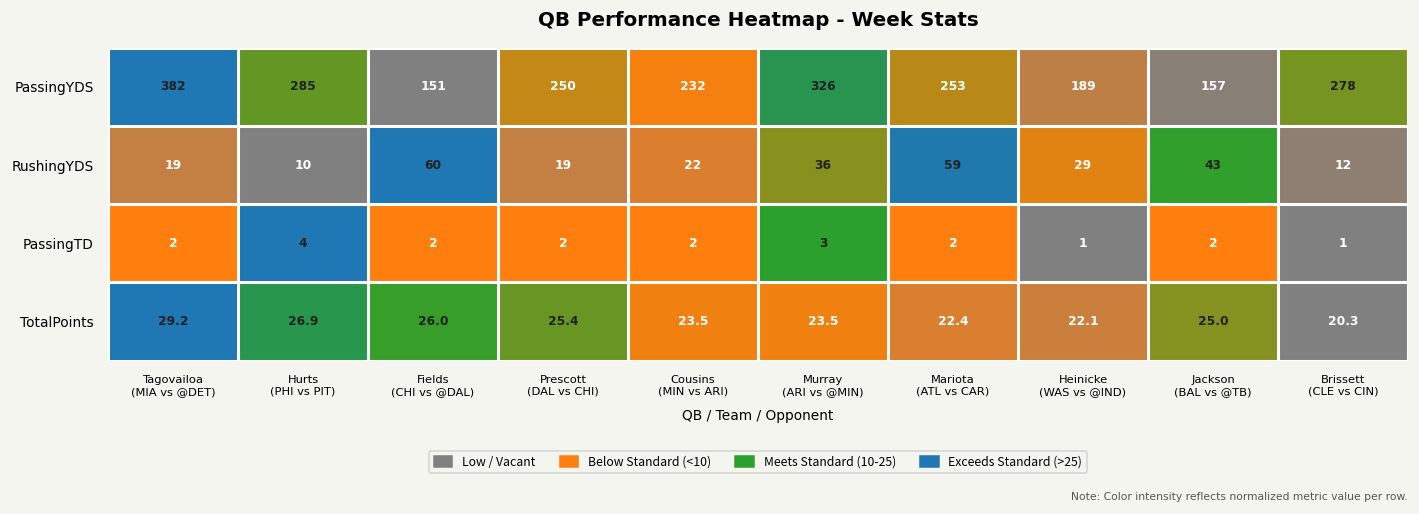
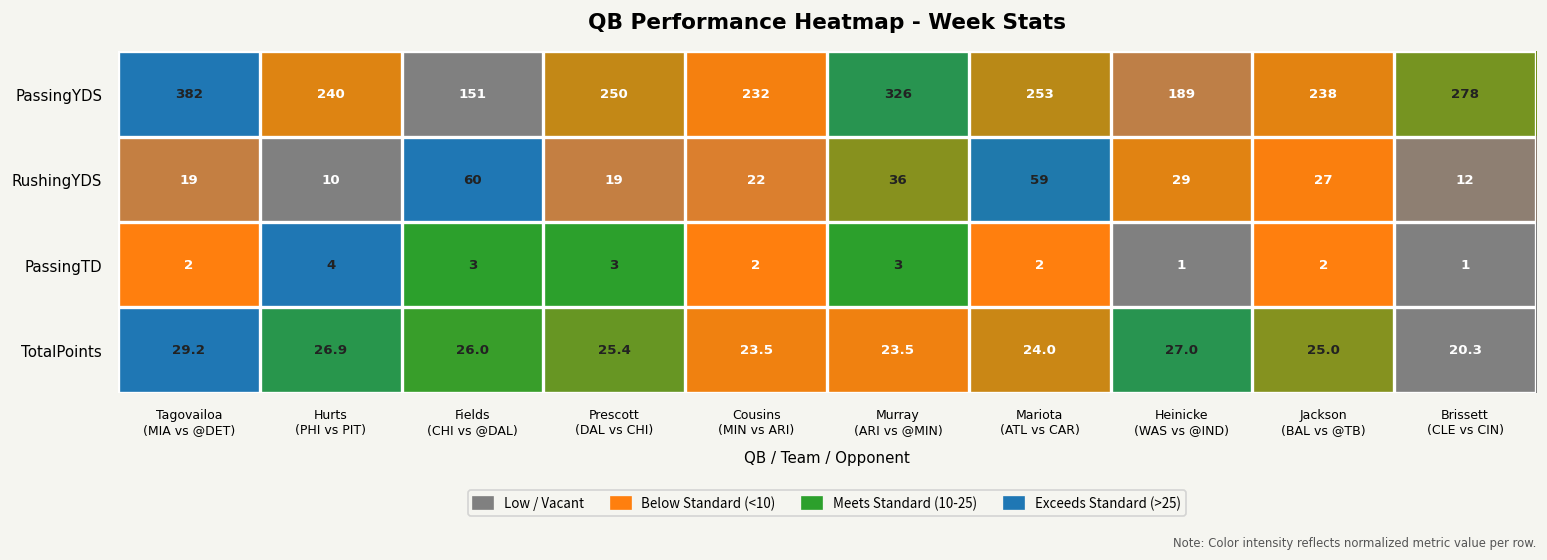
  {
    "PassingYDS": {
      "Tagovailoa (MIA vs @DET)": 382,
-     "Hurts (PHI vs PIT)": 285,
+     "Hurts (PHI vs PIT)": 240,
      "Fields (CHI vs @DAL)": 151,
      "Prescott (DAL vs CHI)": 250,
      "Cousins (MIN vs ARI)": 232,
      "Murray (ARI vs @MIN)": 326,
      "Mariota (ATL vs CAR)": 253,
      "Heinicke (WAS vs @IND)": 189,
-     "Jackson (BAL vs @TB)": 157,
+     "Jackson (BAL vs @TB)": 238,
      "Brissett (CLE vs CIN)": 278
    },
    "RushingYDS": {
      "Tagovailoa (MIA vs @DET)": 19,
      "Hurts (PHI vs PIT)": 10,
      "Fields (CHI vs @DAL)": 60,
      "Prescott (DAL vs CHI)": 19,
      "Cousins (MIN vs ARI)": 22,
      "Murray (ARI vs @MIN)": 36,
      "Mariota (ATL vs CAR)": 59,
      "Heinicke (WAS vs @IND)": 29,
-     "Jackson (BAL vs @TB)": 43,
+     "Jackson (BAL vs @TB)": 27,
      "Brissett (CLE vs CIN)": 12
    },
    "PassingTD": {
      "Tagovailoa (MIA vs @DET)": 2,
      "Hurts (PHI vs PIT)": 4,
-     "Fields (CHI vs @DAL)": 2,
-     "Prescott (DAL vs CHI)": 2,
+     "Fields (CHI vs @DAL)": 3,
+     "Prescott (DAL vs CHI)": 3,
      "Cousins (MIN vs ARI)": 2,
      "Murray (ARI vs @MIN)": 3,
      "Mariota (ATL vs CAR)": 2,
      "Heinicke (WAS vs @IND)": 1,
      "Jackson (BAL vs @TB)": 2,
      "Brissett (CLE vs CIN)": 1
    },
    "TotalPoints": {
      "Tagovailoa (MIA vs @DET)": 29.2,
      "Hurts (PHI vs PIT)": 26.9,
      "Fields (CHI vs @DAL)": 26.0,
      "Prescott (DAL vs CHI)": 25.4,
      "Cousins (MIN vs ARI)": 23.5,
      "Murray (ARI vs @MIN)": 23.5,
-     "Mariota (ATL vs CAR)": 22.4,
-     "Heinicke (WAS vs @IND)": 22.1,
+     "Mariota (ATL vs CAR)": 24.0,
+     "Heinicke (WAS vs @IND)": 27.0,
      "Jackson (BAL vs @TB)": 25.0,
      "Brissett (CLE vs CIN)": 20.3
    }
  }
